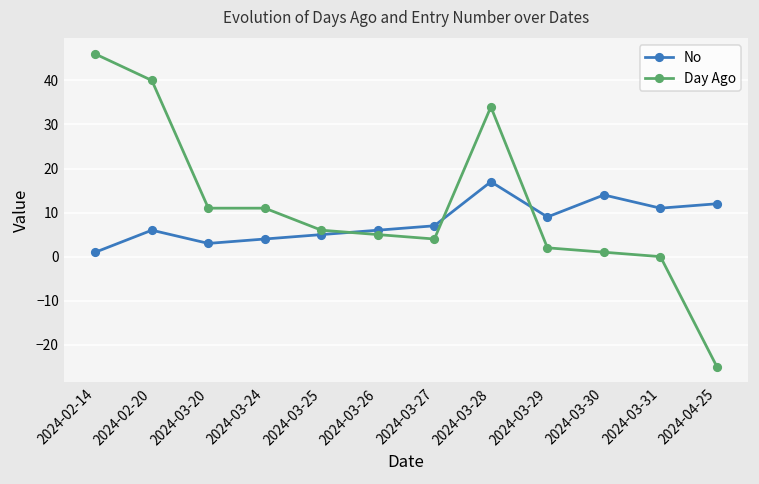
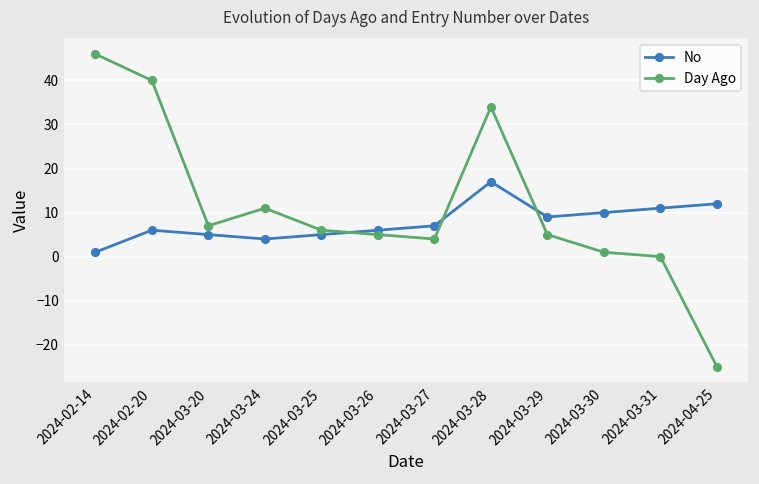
  {
    "No": {
      "2024-02-14": 1,
      "2024-02-20": 6,
-     "2024-03-20": 3,
+     "2024-03-20": 5,
      "2024-03-24": 4,
      "2024-03-25": 5,
      "2024-03-26": 6,
      "2024-03-27": 7,
      "2024-03-28": 17,
      "2024-03-29": 9,
-     "2024-03-30": 14,
+     "2024-03-30": 10,
      "2024-03-31": 11,
      "2024-04-25": 12
    },
    "Day Ago": {
      "2024-02-14": 46,
      "2024-02-20": 40,
-     "2024-03-20": 11,
+     "2024-03-20": 7,
      "2024-03-24": 11,
      "2024-03-25": 6,
      "2024-03-26": 5,
      "2024-03-27": 4,
      "2024-03-28": 34,
-     "2024-03-29": 2,
+     "2024-03-29": 5,
      "2024-03-30": 1,
      "2024-03-31": 0,
      "2024-04-25": -25
    }
  }
